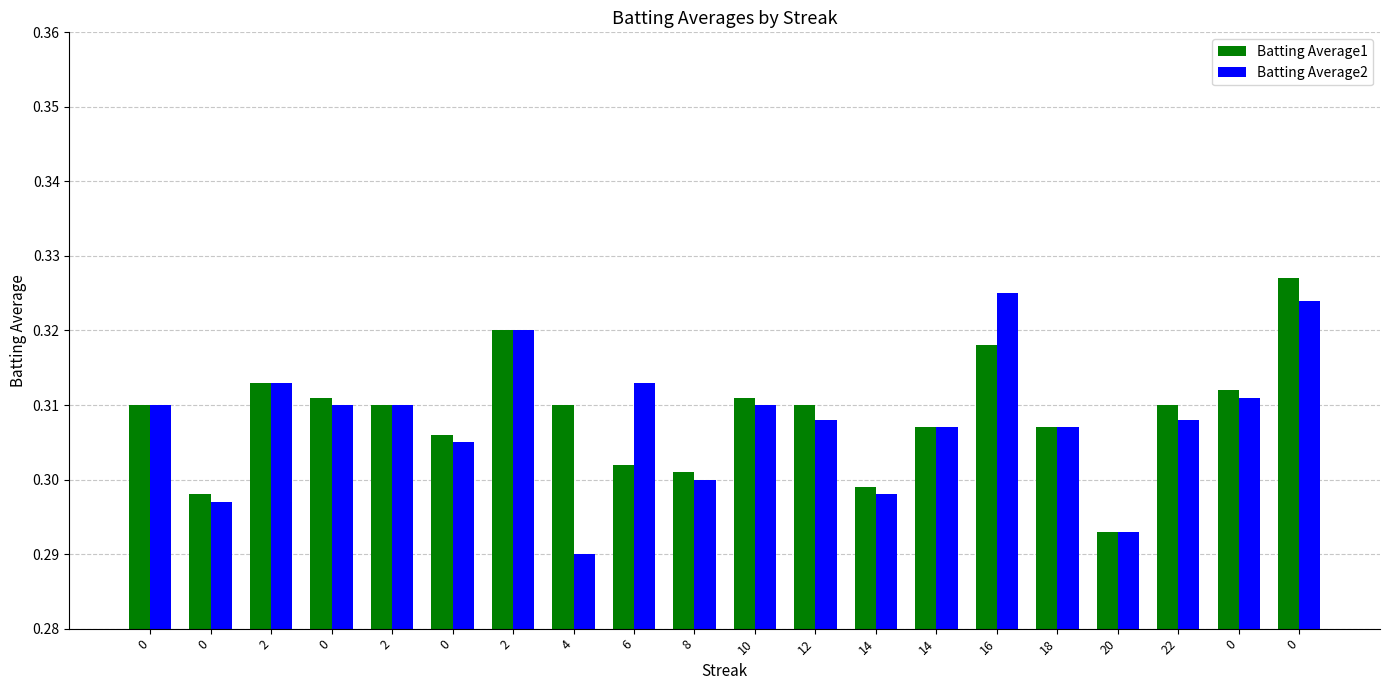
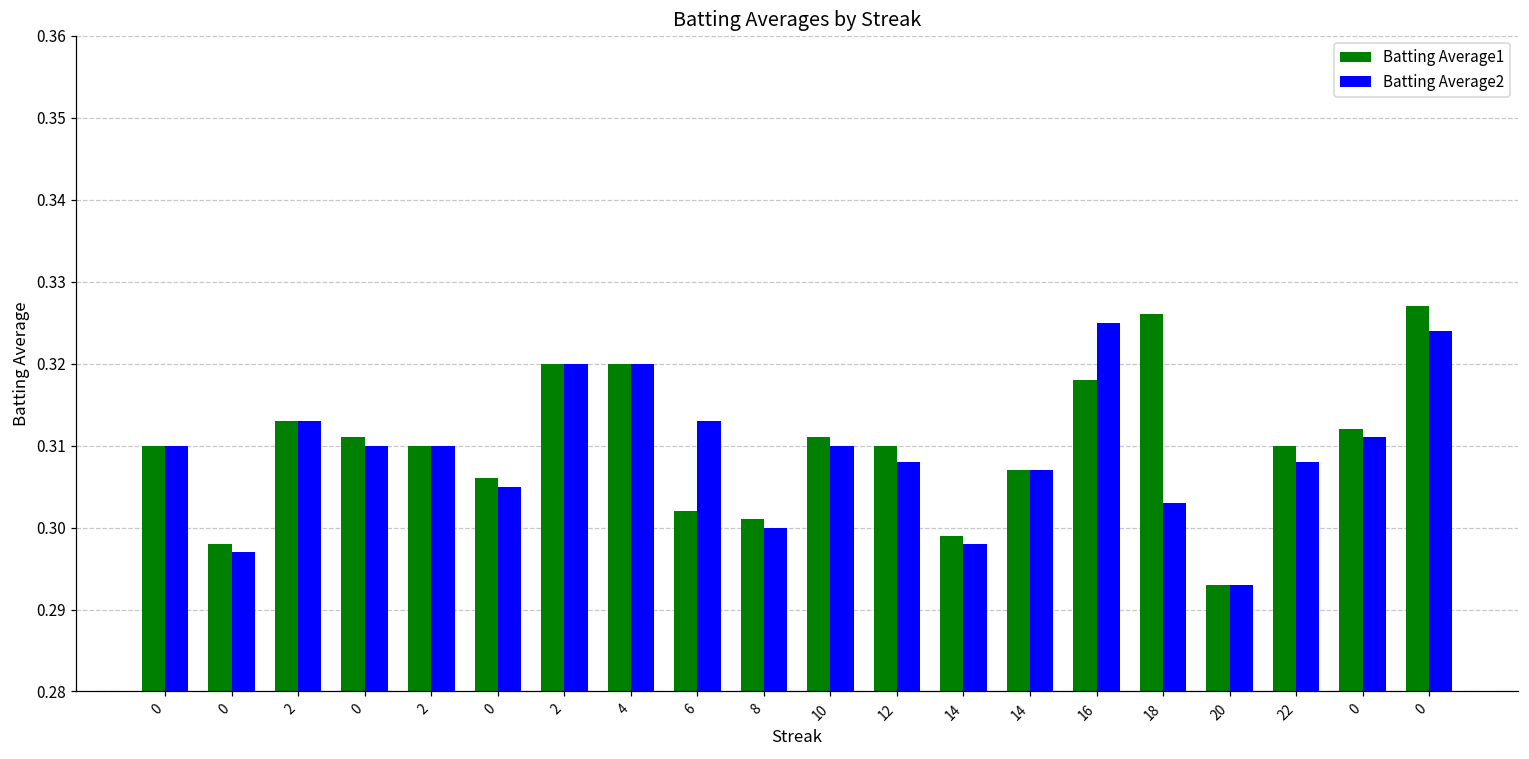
  {
    "Batting Average1": {
-     "4": 0.31,
+     "4": 0.32,
      "6": 0.302,
      "8": 0.301,
      "10": 0.311,
      "12": 0.310,
      "16": 0.318,
-     "18": 0.307,
+     "18": 0.326,
      "20": 0.293,
      "22": 0.310
    },
    "Batting Average2": {
-     "4": 0.29,
+     "4": 0.32,
      "6": 0.313,
      "8": 0.300,
      "10": 0.310,
      "12": 0.308,
      "16": 0.325,
-     "18": 0.307,
+     "18": 0.303,
      "20": 0.293,
      "22": 0.308
    }
  }
